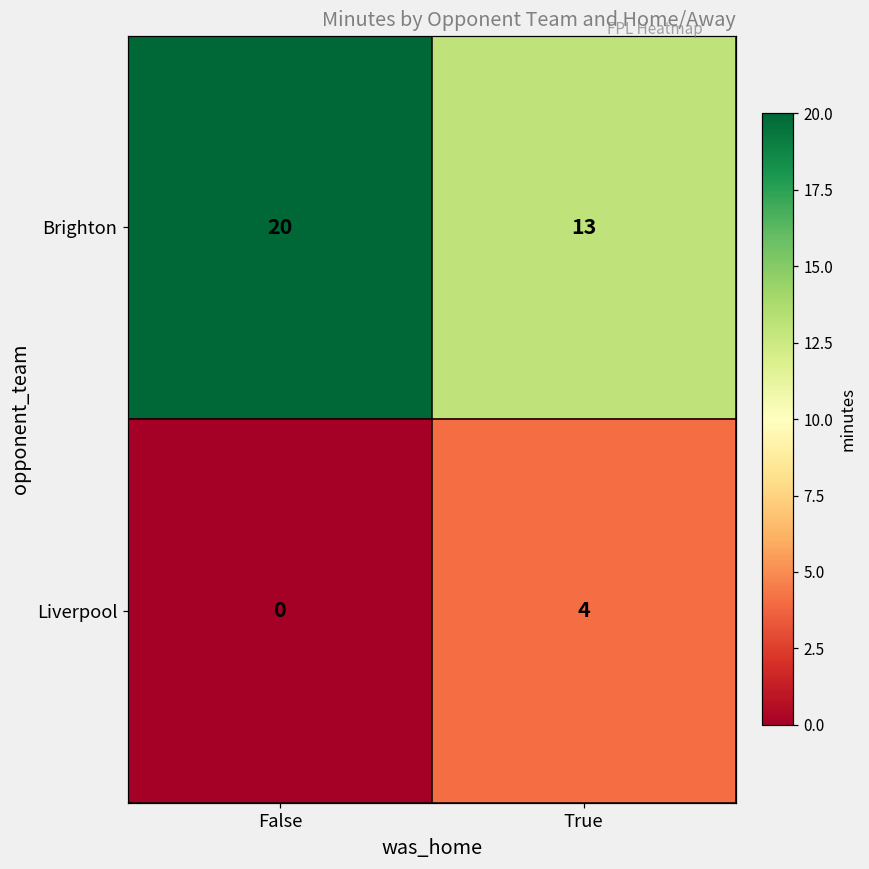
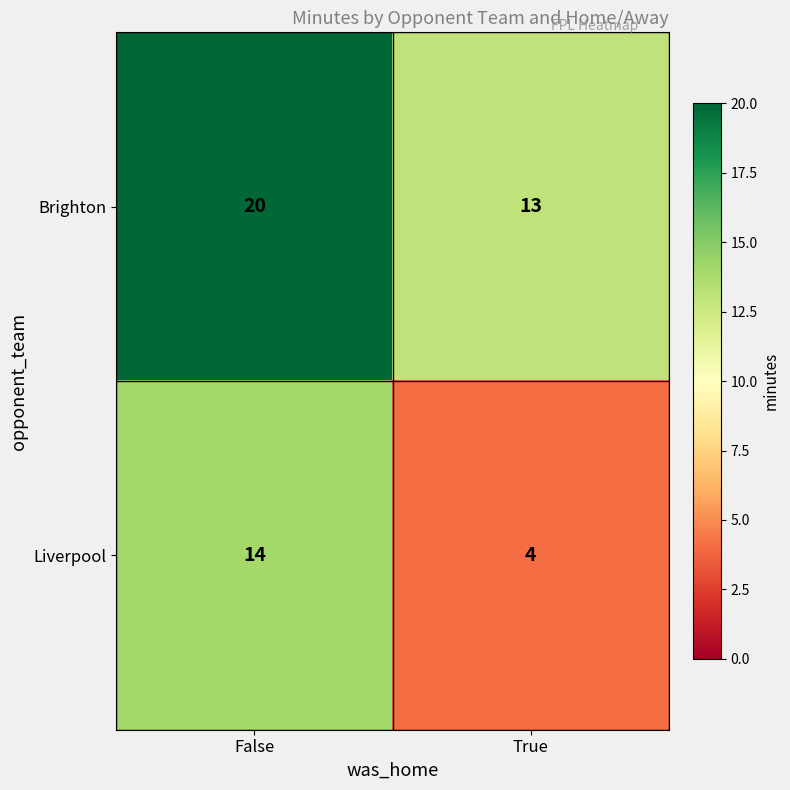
  {
    "Brighton": {
      "False": 20,
      "True": 13
    },
    "Liverpool": {
-     "False": 0,
+     "False": 14,
      "True": 4
    }
  }
